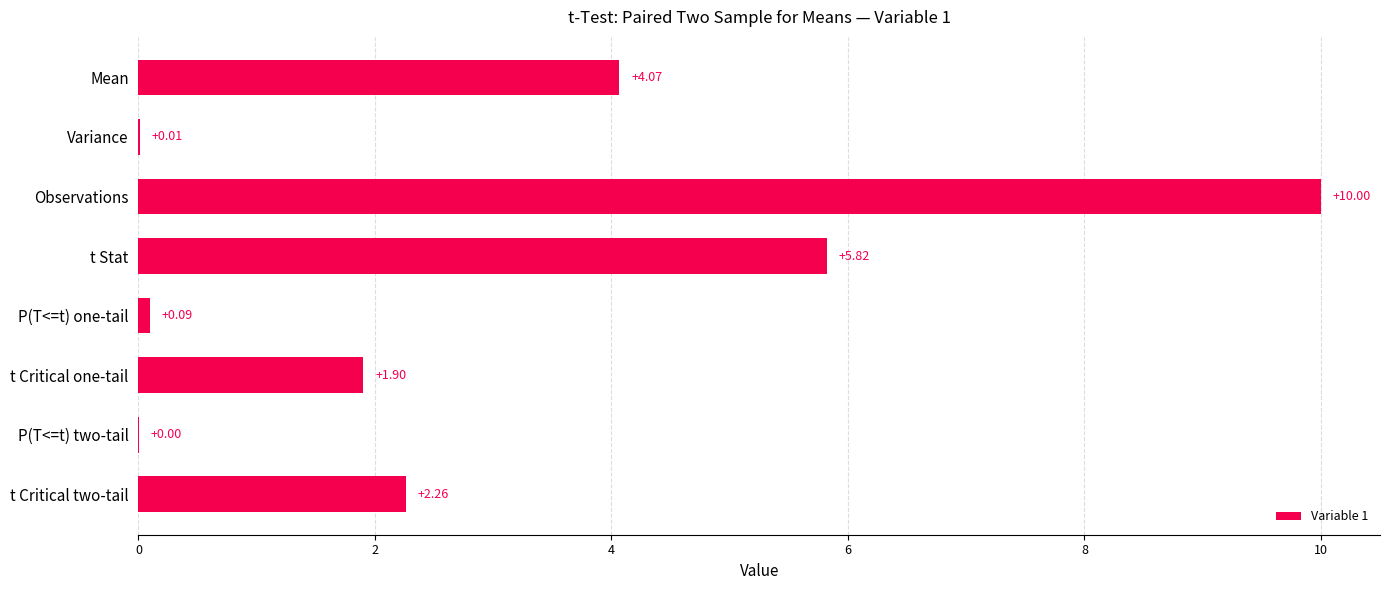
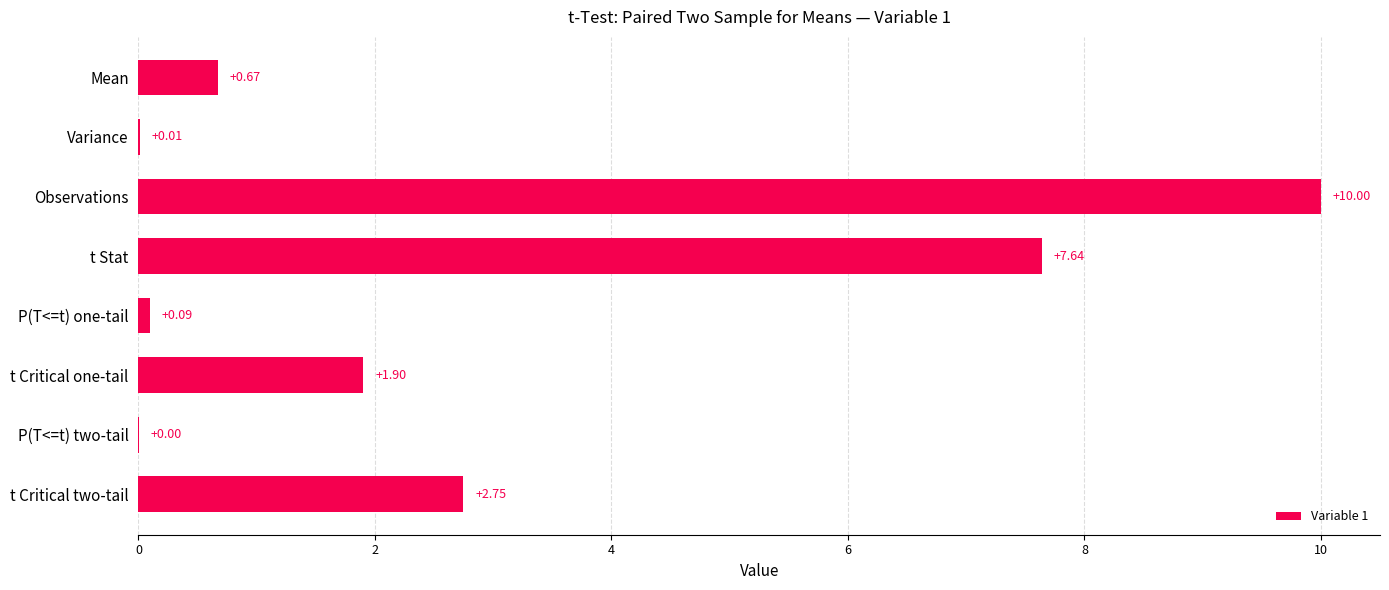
  {
-   "Mean": "+4.07",
+   "Mean": "+0.67",
    "Variance": "+0.01",
    "Observations": "+10.00",
-   "t Stat": "+5.82",
+   "t Stat": "+7.64",
    "P(T<=t) one-tail": "+0.09",
    "t Critical one-tail": "+1.90",
    "P(T<=t) two-tail": "+0.00",
-   "t Critical two-tail": "+2.26"
+   "t Critical two-tail": "+2.75"
  }
